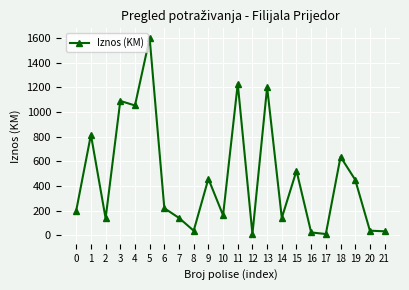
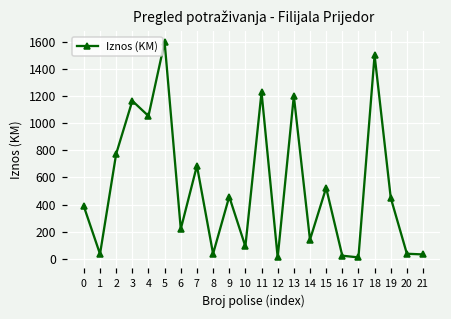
  {
-   "0": 200,
-   "1": 820,
-   "2": 140,
-   "3": 1090,
+   "0": 390,
+   "1": 30,
+   "2": 770,
+   "3": 1170,
    "4": 1050,
    "5": 1600,
    "6": 220,
-   "7": 140,
+   "7": 690,
    "8": 40,
    "9": 460,
-   "10": 160,
+   "10": 90,
    "11": 1230,
    "12": 10,
    "13": 1200,
    "14": 140,
    "15": 520,
    "16": 20,
    "17": 10,
-   "18": 640,
+   "18": 1500,
    "19": 450,
    "20": 40,
    "21": 30
  }
